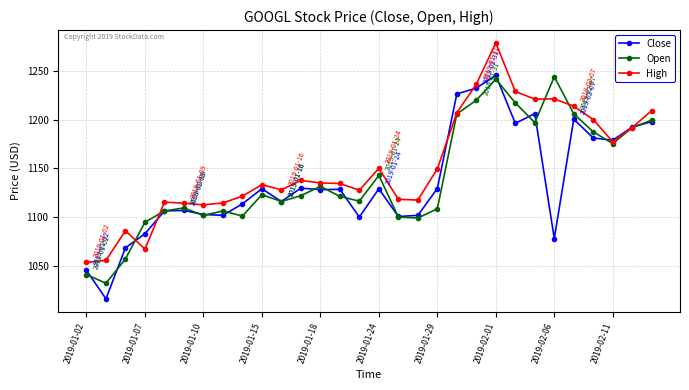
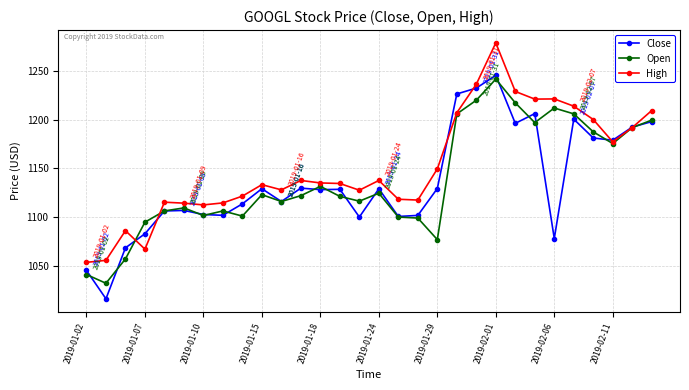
  {
    "Close": {
      "2019-01-02": 1050,
      "2019-01-07": 1080,
      "2019-01-15": 1130,
      "2019-01-18": 1130,
      "2019-01-24": 1130,
      "2019-01-29": 1130,
      "2019-02-06": 1080
    },
    "Open": {
      "2019-01-02": 1040,
      "2019-01-07": 1090,
      "2019-01-15": 1120,
      "2019-01-18": 1130,
-     "2019-01-24": 1140,
-     "2019-01-29": 1110,
-     "2019-02-06": 1240
+     "2019-01-24": 1120,
+     "2019-01-29": 1080,
+     "2019-02-06": 1210
    },
    "High": {
      "2019-01-02": 1050,
      "2019-01-07": 1070,
      "2019-01-15": 1130,
      "2019-01-18": 1140,
-     "2019-01-24": 1150,
+     "2019-01-24": 1140,
      "2019-01-29": 1150,
      "2019-02-01": 1280,
      "2019-02-06": 1220
    }
  }
